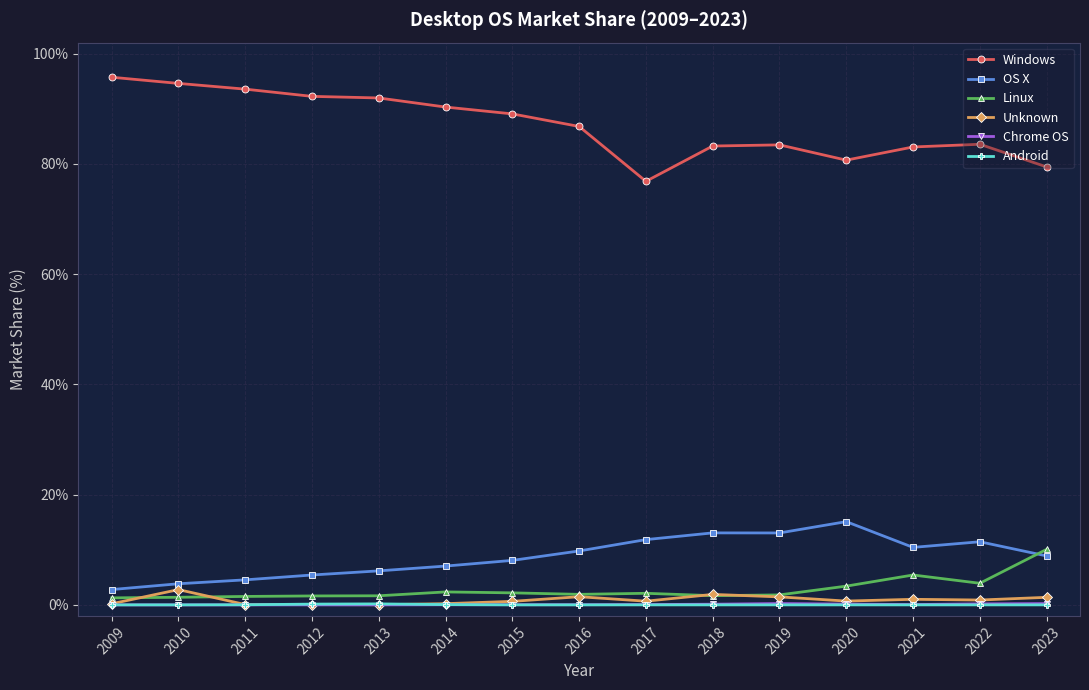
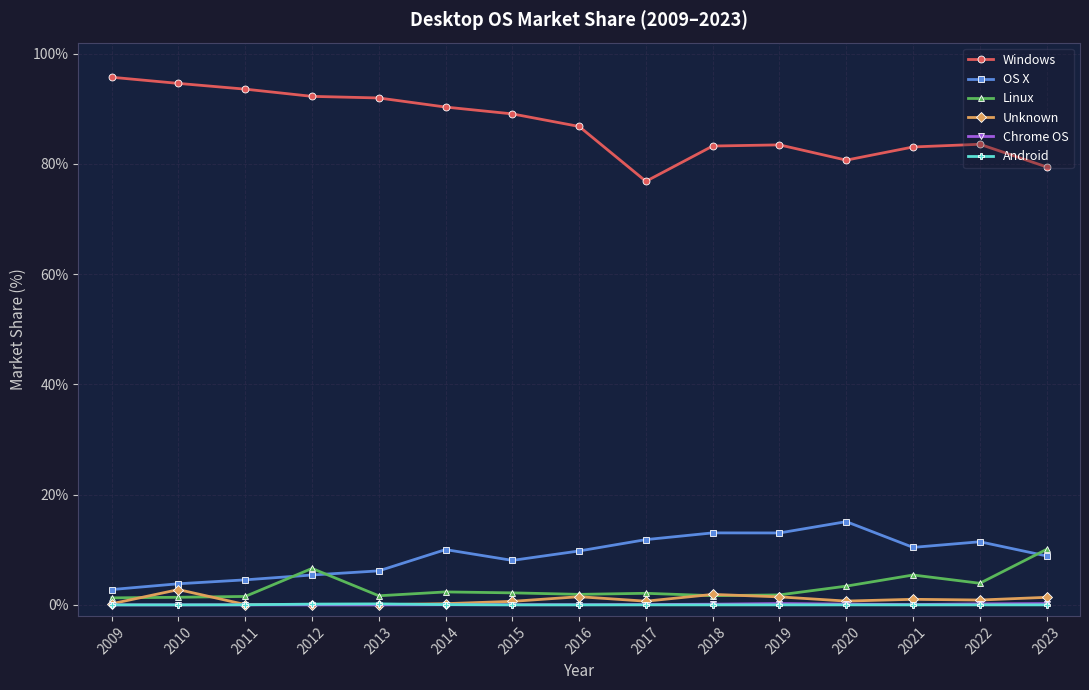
  {
    "Windows": {
      "2009": "96%",
      "2010": "95%",
      "2011": "94%",
      "2012": "92%",
      "2013": "92%",
      "2014": "90%",
      "2015": "89%",
      "2016": "87%",
      "2017": "77%",
      "2018": "83%",
      "2019": "83%",
      "2020": "81%",
      "2021": "83%"
    },
    "OS X": {
      "2009": "3%",
      "2010": "4%",
      "2011": "5%",
      "2012": "5%",
      "2013": "6%",
-     "2014": "7%",
+     "2014": "10%",
      "2015": "8%",
      "2016": "10%",
      "2017": "12%",
      "2018": "13%",
      "2019": "13%",
      "2020": "15%",
      "2021": "10%",
      "2022": "11%",
      "2023": "9%"
    },
    "Linux": {
      "2009": "1%",
      "2010": "1%",
      "2011": "2%",
-     "2012": "2%",
+     "2012": "7%",
      "2013": "2%",
      "2014": "2%",
      "2015": "2%",
      "2017": "2%",
      "2020": "3%",
      "2021": "5%",
      "2022": "4%",
      "2023": "10%"
    },
    "Unknown": {
      "2010": "3%",
      "2015": "1%",
      "2017": "1%",
      "2020": "1%",
      "2021": "1%",
      "2022": "1%",
      "2023": "1%"
    }
  }
